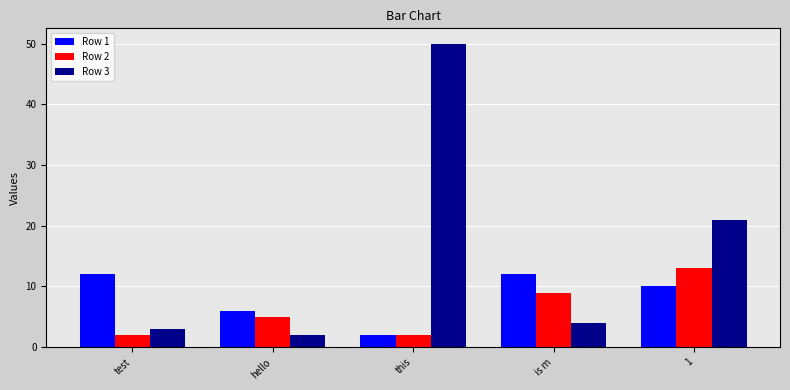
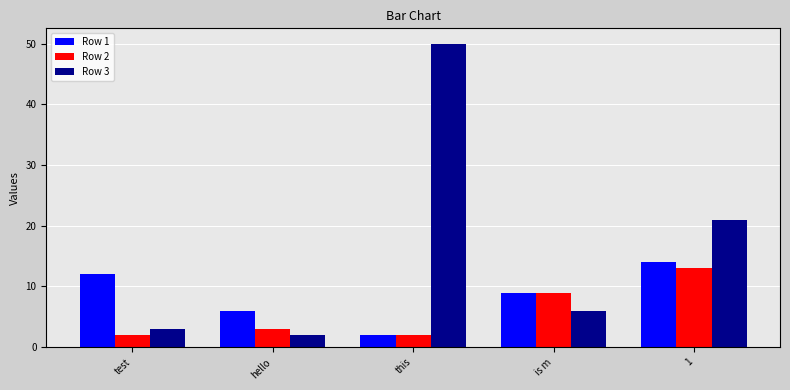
  {
    "Row 1": {
      "test": 12,
      "hello": 6,
      "this": 2,
-     "is m": 12,
-     "1": 10
+     "is m": 9,
+     "1": 14
    },
    "Row 2": {
      "test": 2,
-     "hello": 5,
+     "hello": 3,
      "this": 2,
      "is m": 9,
      "1": 13
    },
    "Row 3": {
      "test": 3,
      "hello": 2,
      "this": 50,
-     "is m": 4,
+     "is m": 6,
      "1": 21
    }
  }
